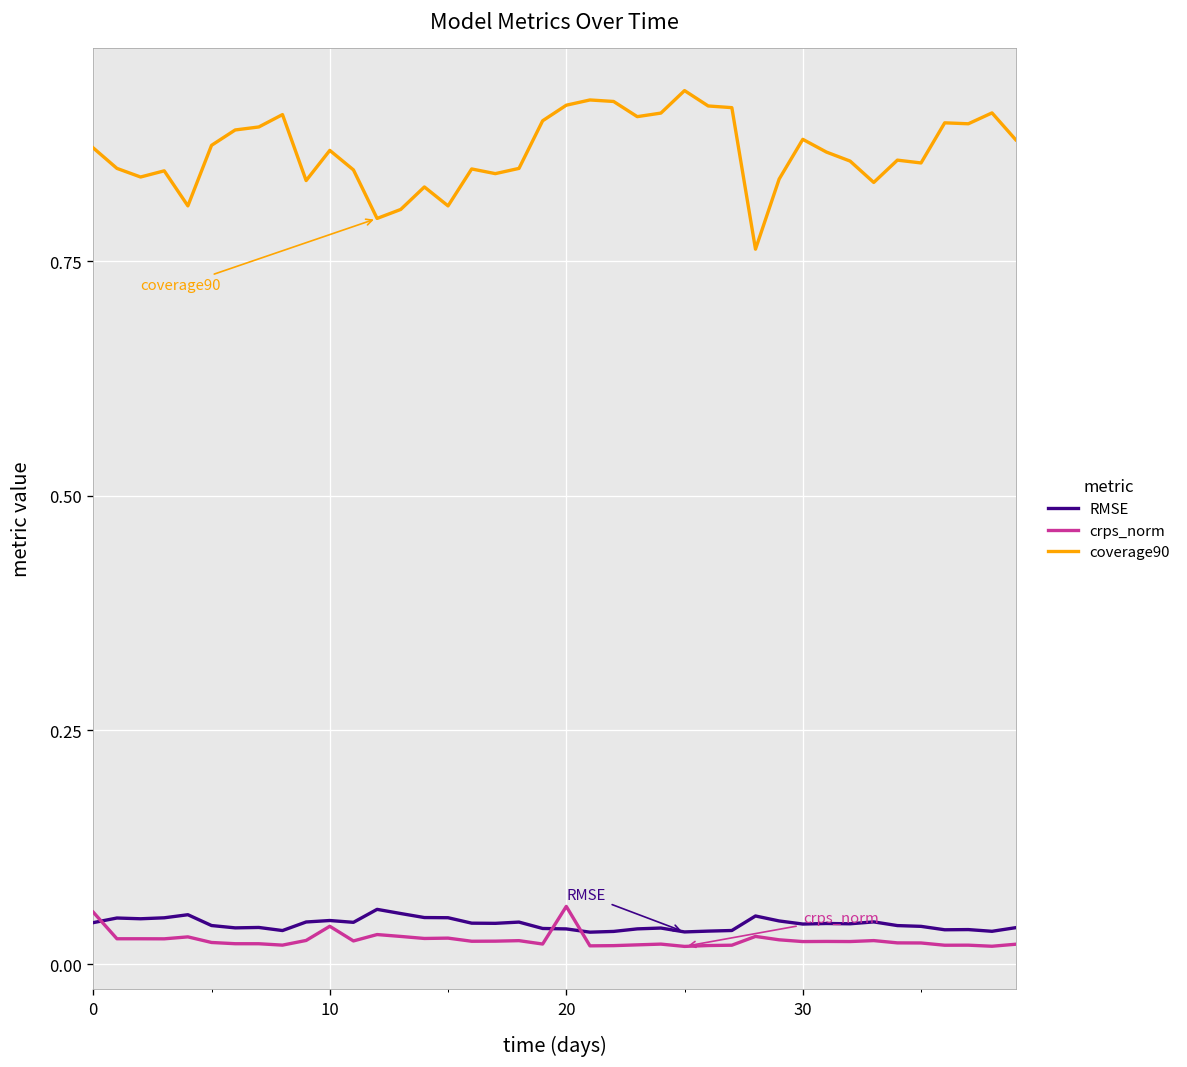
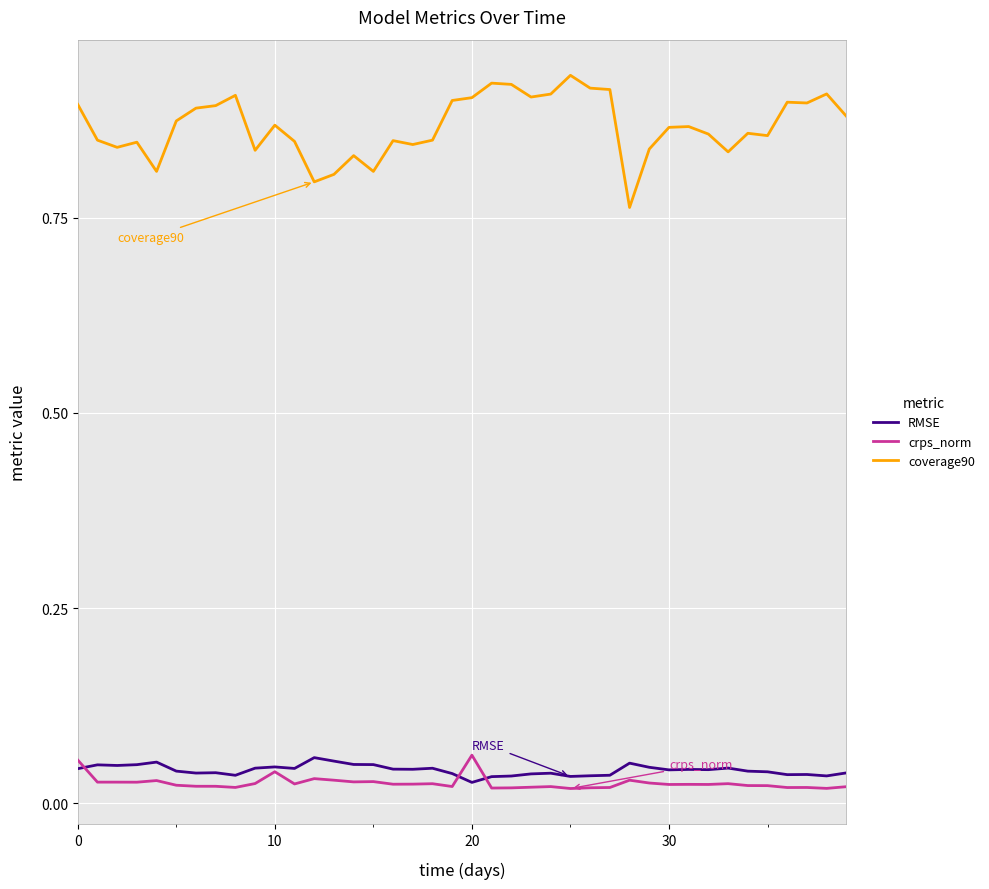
  {
    "RMSE": {
      "0": 0.04,
      "10": 0.05,
-     "20": 0.04,
+     "20": 0.03,
      "30": 0.04
    },
    "crps_norm": {
      "0": 0.06,
      "10": 0.04,
      "20": 0.06,
      "30": 0.02
    },
    "coverage90": {
-     "0": 0.87,
+     "0": 0.90,
      "10": 0.87,
-     "20": 0.92,
-     "30": 0.88
+     "20": 0.90,
+     "30": 0.87
    }
  }
